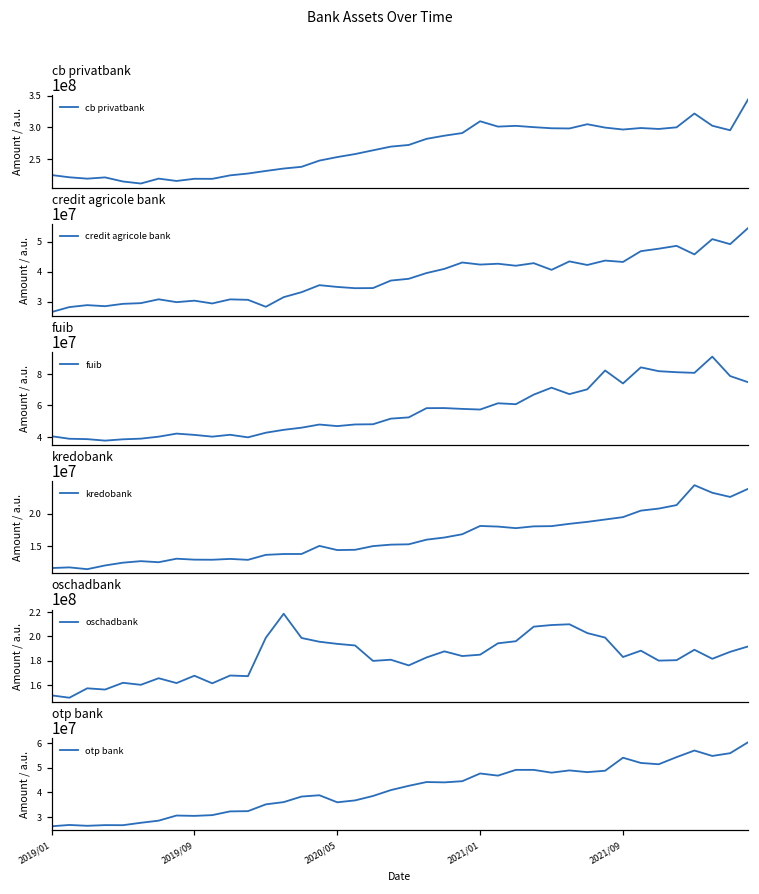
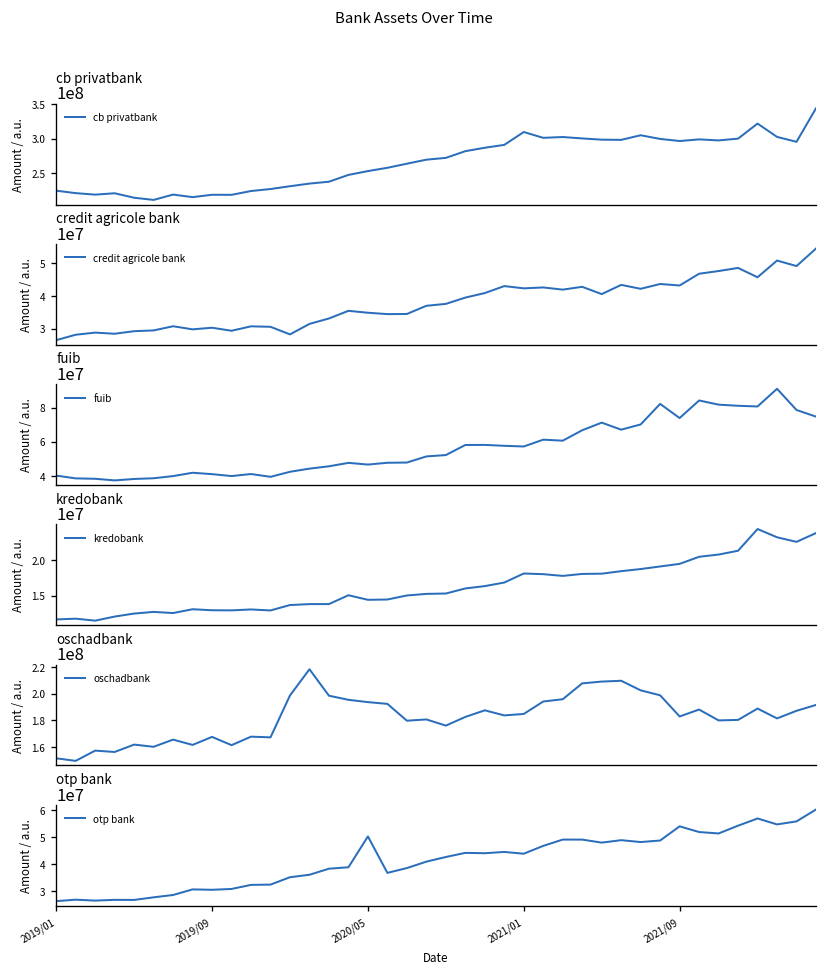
  {
    "otp bank": {
      "2019/01": 26000000,
      "2019/09": 31000000,
-     "2020/05": 36000000,
-     "2021/01": 48000000,
+     "2020/05": 50000000,
+     "2021/01": 44000000,
      "2021/09": 54000000
    }
  }
